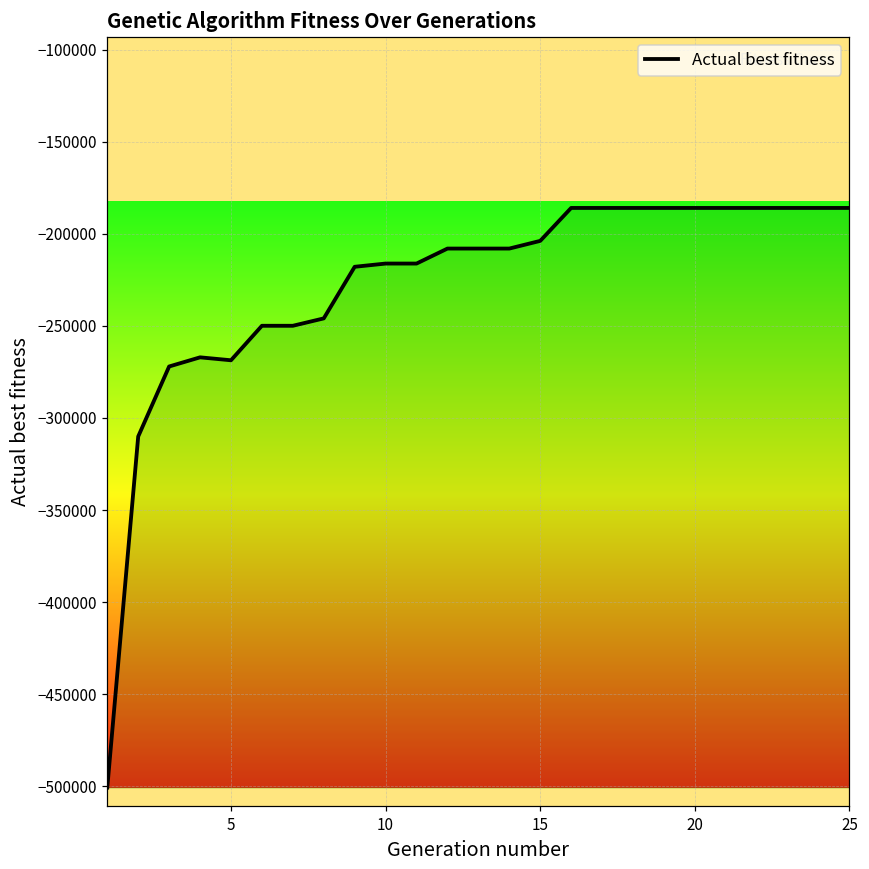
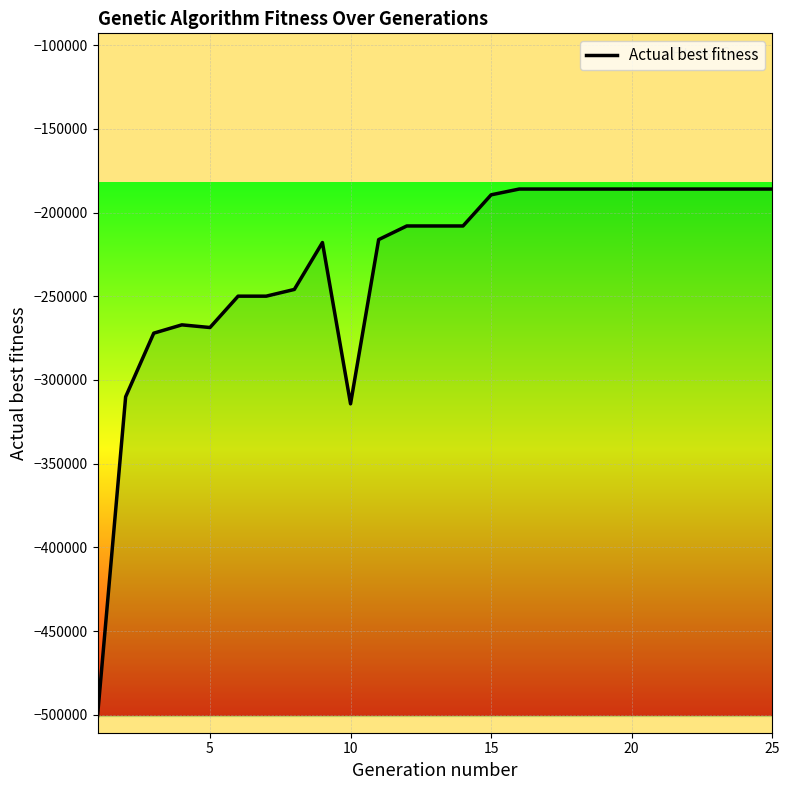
  {
    "5": -269000,
-   "10": -216000,
-   "15": -204000,
+   "10": -314000,
+   "15": -189000,
    "20": -186000,
    "25": -186000
  }
